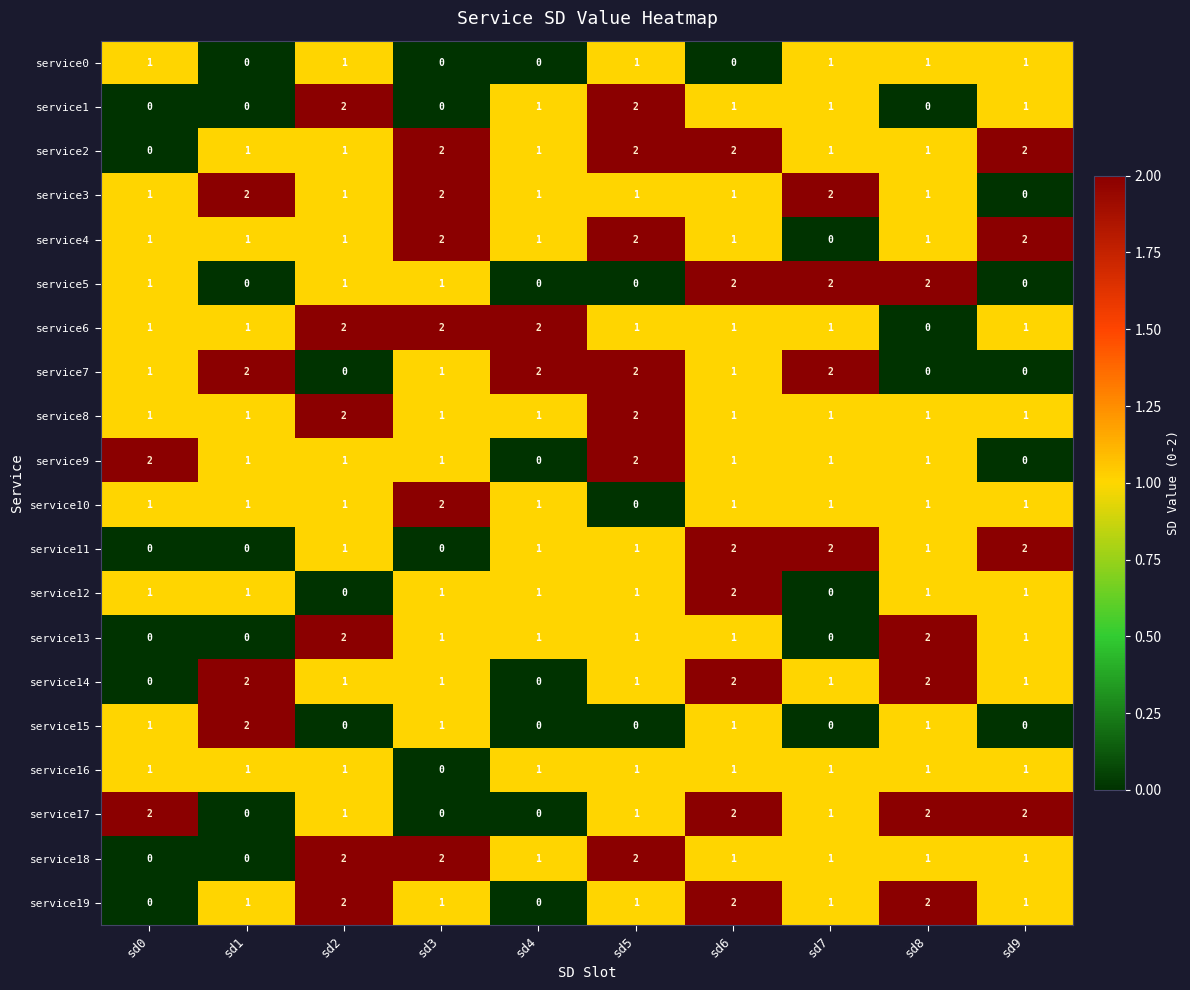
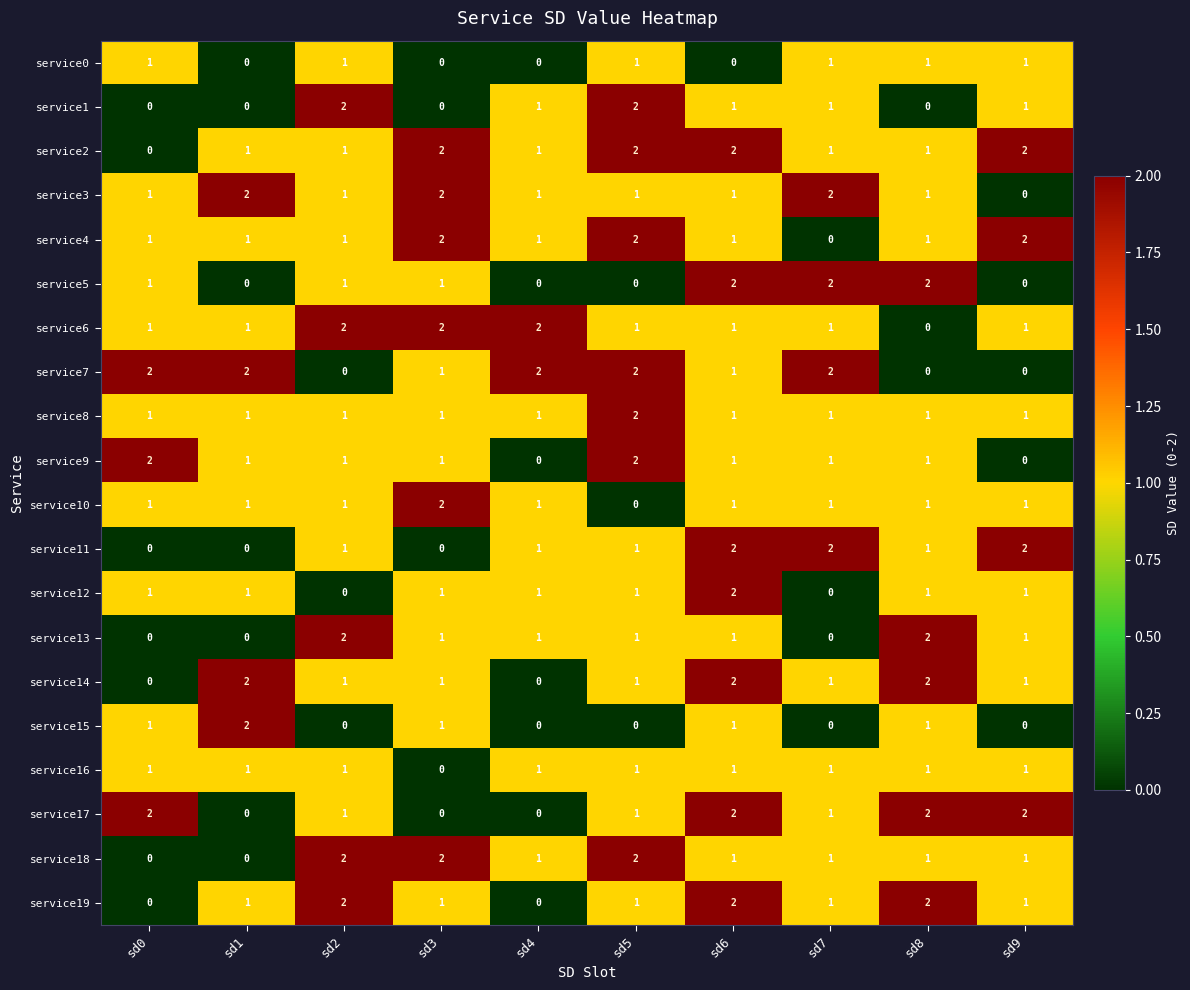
  {
    "service0": {
      "sd0": 1,
      "sd1": 0,
      "sd2": 1,
      "sd3": 0,
      "sd4": 0,
      "sd5": 1,
      "sd6": 0,
      "sd7": 1,
      "sd8": 1,
      "sd9": 1
    },
    "service1": {
      "sd0": 0,
      "sd1": 0,
      "sd2": 2,
      "sd3": 0,
      "sd4": 1,
      "sd5": 2,
      "sd6": 1,
      "sd7": 1,
      "sd8": 0,
      "sd9": 1
    },
    "service2": {
      "sd0": 0,
      "sd1": 1,
      "sd2": 1,
      "sd3": 2,
      "sd4": 1,
      "sd5": 2,
      "sd6": 2,
      "sd7": 1,
      "sd8": 1,
      "sd9": 2
    },
    "service3": {
      "sd0": 1,
      "sd1": 2,
      "sd2": 1,
      "sd3": 2,
      "sd4": 1,
      "sd5": 1,
      "sd6": 1,
      "sd7": 2,
      "sd8": 1,
      "sd9": 0
    },
    "service4": {
      "sd0": 1,
      "sd1": 1,
      "sd2": 1,
      "sd3": 2,
      "sd4": 1,
      "sd5": 2,
      "sd6": 1,
      "sd7": 0,
      "sd8": 1,
      "sd9": 2
    },
    "service5": {
      "sd0": 1,
      "sd1": 0,
      "sd2": 1,
      "sd3": 1,
      "sd4": 0,
      "sd5": 0,
      "sd6": 2,
      "sd7": 2,
      "sd8": 2,
      "sd9": 0
    },
    "service6": {
      "sd0": 1,
      "sd1": 1,
      "sd2": 2,
      "sd3": 2,
      "sd4": 2,
      "sd5": 1,
      "sd6": 1,
      "sd7": 1,
      "sd8": 0,
      "sd9": 1
    },
    "service7": {
-     "sd0": 1,
+     "sd0": 2,
      "sd1": 2,
      "sd2": 0,
      "sd3": 1,
      "sd4": 2,
      "sd5": 2,
      "sd6": 1,
      "sd7": 2,
      "sd8": 0,
      "sd9": 0
    },
    "service8": {
      "sd0": 1,
      "sd1": 1,
-     "sd2": 2,
+     "sd2": 1,
      "sd3": 1,
      "sd4": 1,
      "sd5": 2,
      "sd6": 1,
      "sd7": 1,
      "sd8": 1,
      "sd9": 1
    },
    "service9": {
      "sd0": 2,
      "sd1": 1,
      "sd2": 1,
      "sd3": 1,
      "sd4": 0,
      "sd5": 2,
      "sd6": 1,
      "sd7": 1,
      "sd8": 1,
      "sd9": 0
    },
    "service10": {
      "sd0": 1,
      "sd1": 1,
      "sd2": 1,
      "sd3": 2,
      "sd4": 1,
      "sd5": 0,
      "sd6": 1,
      "sd7": 1,
      "sd8": 1,
      "sd9": 1
    },
    "service11": {
      "sd0": 0,
      "sd1": 0,
      "sd2": 1,
      "sd3": 0,
      "sd4": 1,
      "sd5": 1,
      "sd6": 2,
      "sd7": 2,
      "sd8": 1,
      "sd9": 2
    },
    "service12": {
      "sd0": 1,
      "sd1": 1,
      "sd2": 0,
      "sd3": 1,
      "sd4": 1,
      "sd5": 1,
      "sd6": 2,
      "sd7": 0,
      "sd8": 1,
      "sd9": 1
    },
    "service13": {
      "sd0": 0,
      "sd1": 0,
      "sd2": 2,
      "sd3": 1,
      "sd4": 1,
      "sd5": 1,
      "sd6": 1,
      "sd7": 0,
      "sd8": 2,
      "sd9": 1
    },
    "service14": {
      "sd0": 0,
      "sd1": 2,
      "sd2": 1,
      "sd3": 1,
      "sd4": 0,
      "sd5": 1,
      "sd6": 2,
      "sd7": 1,
      "sd8": 2,
      "sd9": 1
    },
    "service15": {
      "sd0": 1,
      "sd1": 2,
      "sd2": 0,
      "sd3": 1,
      "sd4": 0,
      "sd5": 0,
      "sd6": 1,
      "sd7": 0,
      "sd8": 1,
      "sd9": 0
    },
    "service16": {
      "sd0": 1,
      "sd1": 1,
      "sd2": 1,
      "sd3": 0,
      "sd4": 1,
      "sd5": 1,
      "sd6": 1,
      "sd7": 1,
      "sd8": 1,
      "sd9": 1
    },
    "service17": {
      "sd0": 2,
      "sd1": 0,
      "sd2": 1,
      "sd3": 0,
      "sd4": 0,
      "sd5": 1,
      "sd6": 2,
      "sd7": 1,
      "sd8": 2,
      "sd9": 2
    },
    "service18": {
      "sd0": 0,
      "sd1": 0,
      "sd2": 2,
      "sd3": 2,
      "sd4": 1,
      "sd5": 2,
      "sd6": 1,
      "sd7": 1,
      "sd8": 1,
      "sd9": 1
    },
    "service19": {
      "sd0": 0,
      "sd1": 1,
      "sd2": 2,
      "sd3": 1,
      "sd4": 0,
      "sd5": 1,
      "sd6": 2,
      "sd7": 1,
      "sd8": 2,
      "sd9": 1
    }
  }
